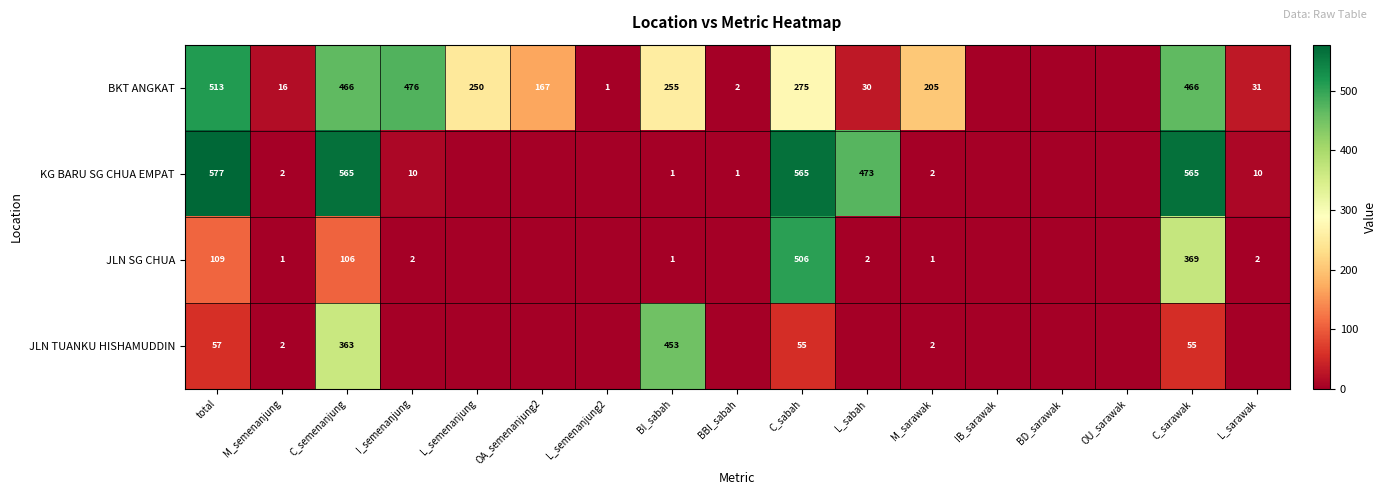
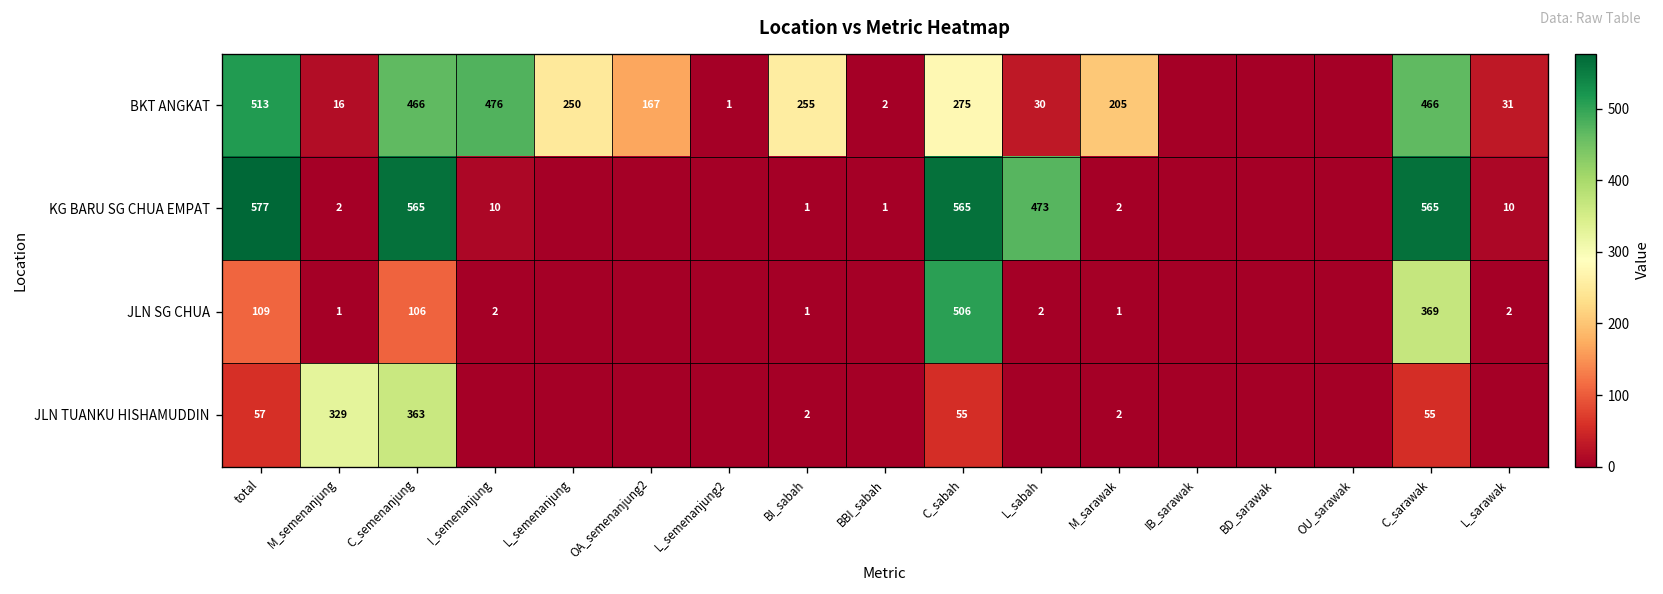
  {
    "BKT ANGKAT": {
      "total": 513,
      "M_semenanjung": 16,
      "C_semenanjung": 466,
      "I_semenanjung": 476,
      "L_semenanjung": 250,
      "OA_semenanjung2": 167,
      "L_semenanjung2": 1,
      "BI_sabah": 255,
      "BBI_sabah": 2,
      "C_sabah": 275,
      "L_sabah": 30,
      "M_sarawak": 205,
      "C_sarawak": 466,
      "L_sarawak": 31
    },
    "KG BARU SG CHUA EMPAT": {
      "total": 577,
      "M_semenanjung": 2,
      "C_semenanjung": 565,
      "I_semenanjung": 10,
      "BI_sabah": 1,
      "BBI_sabah": 1,
      "C_sabah": 565,
      "L_sabah": 473,
      "M_sarawak": 2,
      "C_sarawak": 565,
      "L_sarawak": 10
    },
    "JLN SG CHUA": {
      "total": 109,
      "M_semenanjung": 1,
      "C_semenanjung": 106,
      "I_semenanjung": 2,
      "BI_sabah": 1,
      "C_sabah": 506,
      "L_sabah": 2,
      "M_sarawak": 1,
      "C_sarawak": 369,
      "L_sarawak": 2
    },
    "JLN TUANKU HISHAMUDDIN": {
      "total": 57,
-     "M_semenanjung": 2,
+     "M_semenanjung": 329,
      "C_semenanjung": 363,
-     "BI_sabah": 453,
+     "BI_sabah": 2,
      "C_sabah": 55,
      "M_sarawak": 2,
      "C_sarawak": 55
    }
  }
